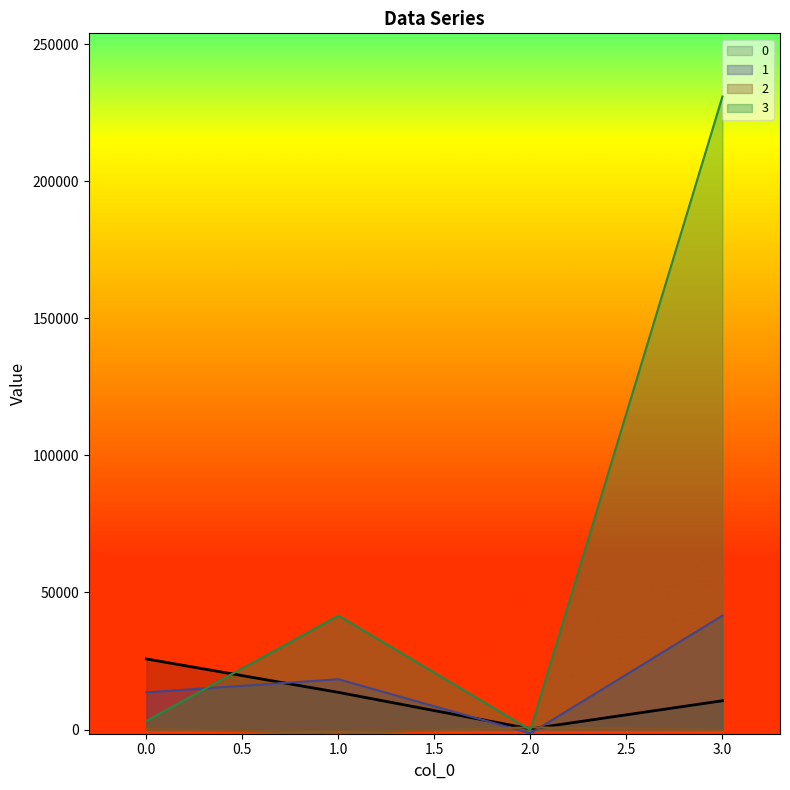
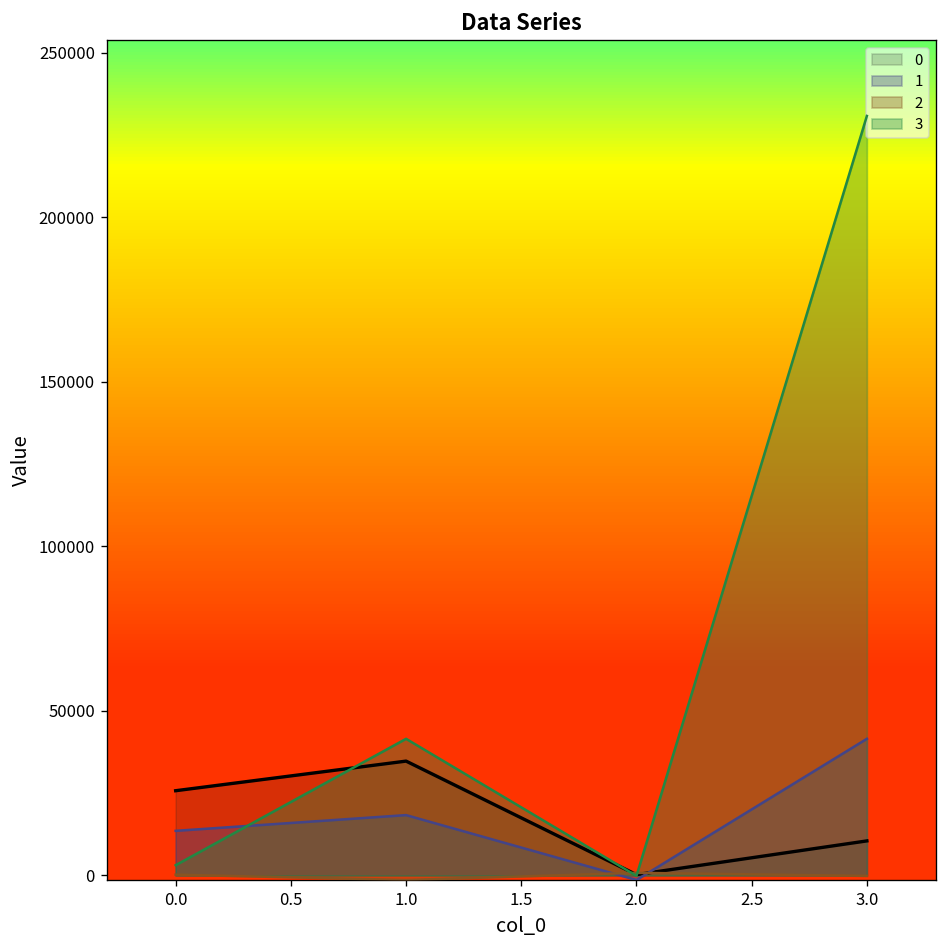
  {
    "0": {
      "0.0": 26000,
-     "1.0": 14000,
+     "1.0": 35000,
      "3.0": 10000
    }
  }
